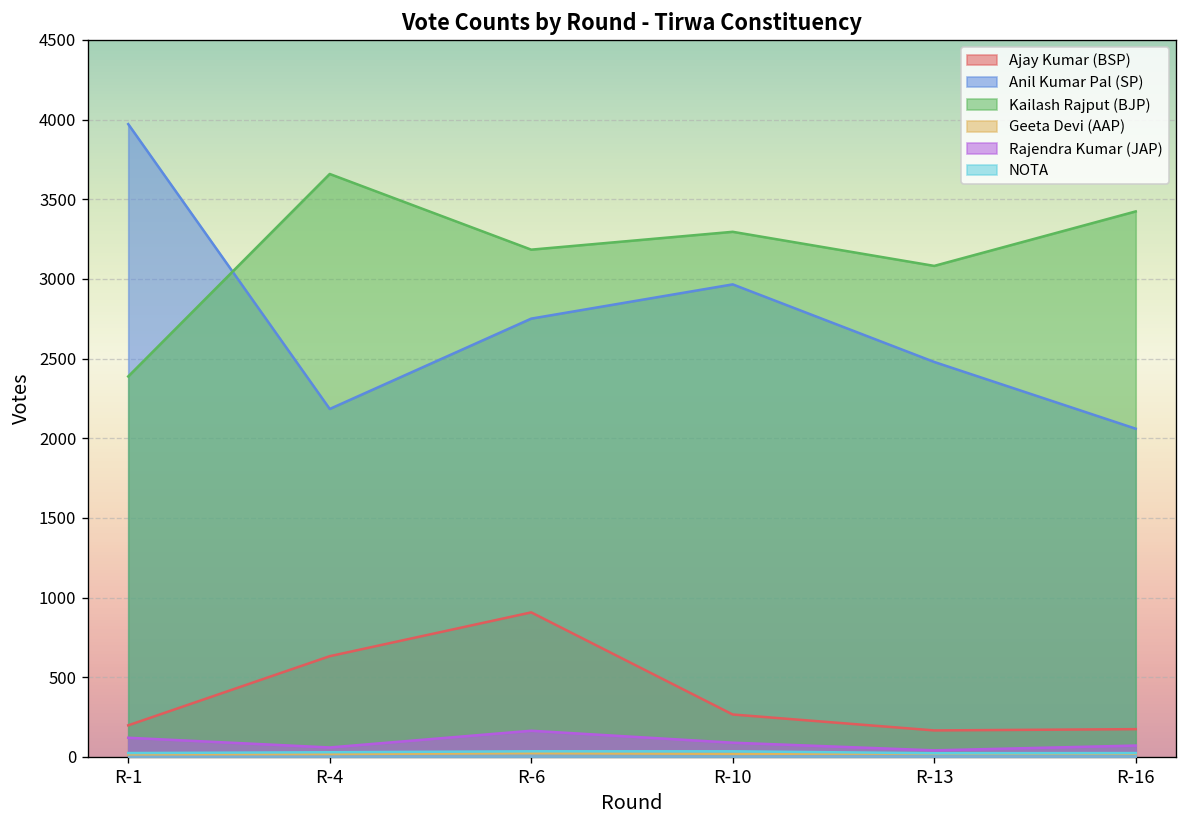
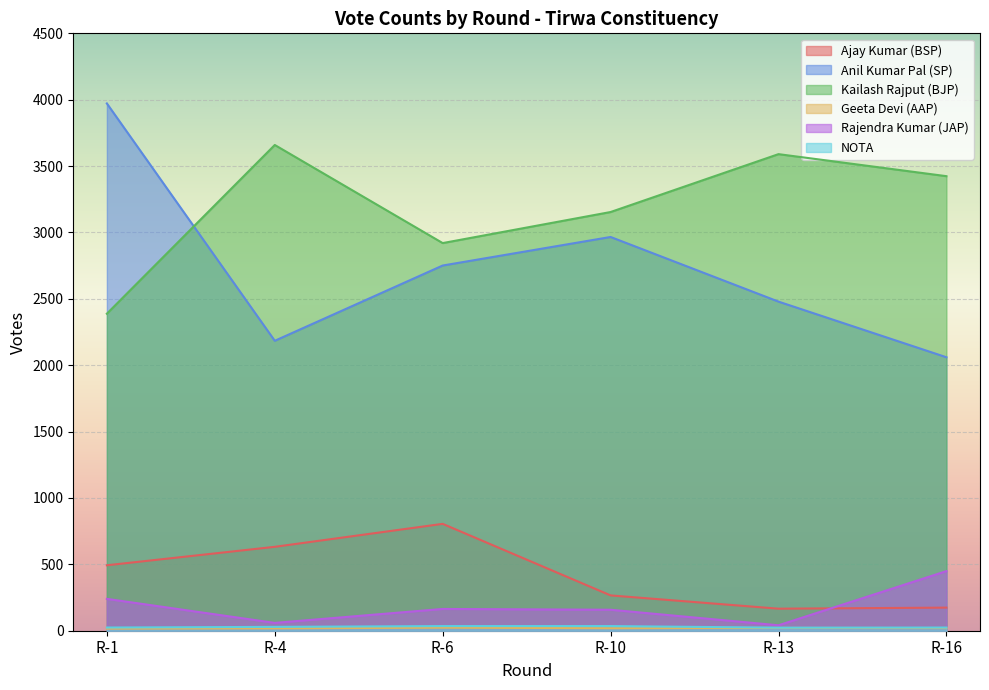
  {
    "Ajay Kumar (BSP)": {
-     "R-1": 200,
+     "R-1": 490,
      "R-4": 630,
-     "R-6": 910,
+     "R-6": 810,
      "R-10": 270,
      "R-13": 170,
      "R-16": 170
    },
    "Kailash Rajput (BJP)": {
      "R-1": 2390,
      "R-4": 3660,
-     "R-6": 3180,
-     "R-10": 3300,
-     "R-13": 3080,
+     "R-6": 2920,
+     "R-10": 3150,
+     "R-13": 3590,
      "R-16": 3420
    },
    "Rajendra Kumar (JAP)": {
-     "R-1": 120,
+     "R-1": 240,
      "R-4": 60,
      "R-6": 160,
-     "R-10": 90,
-     "R-16": 70
+     "R-10": 160,
+     "R-16": 450
    }
  }
